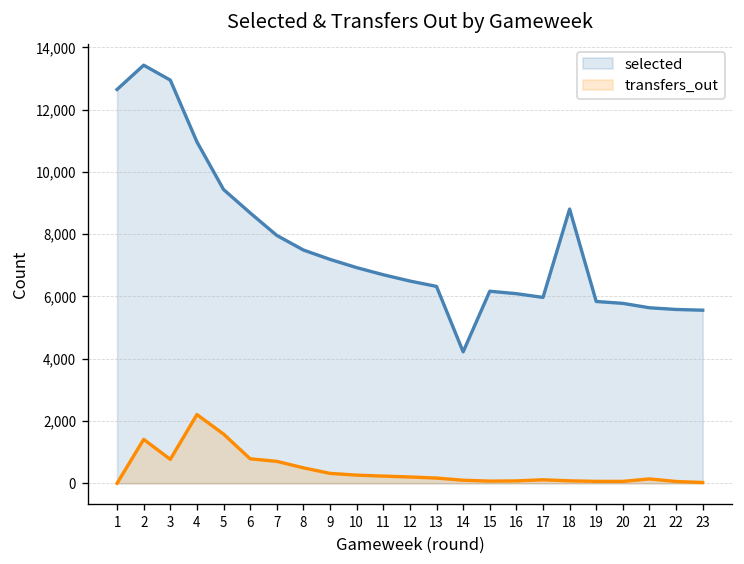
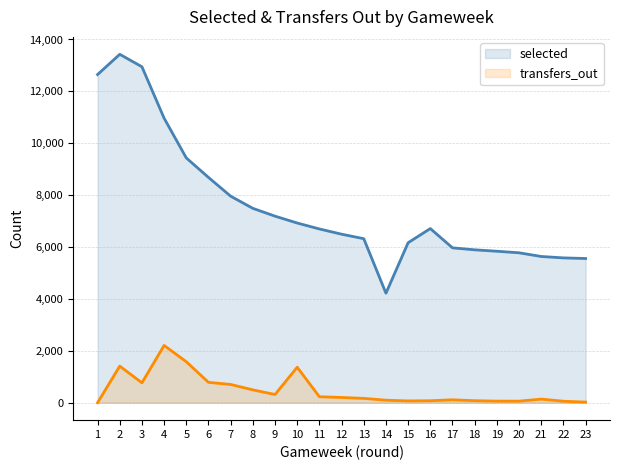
  {
    "selected": {
      "1": "12,600",
      "2": "13,400",
      "3": "12,900",
      "4": "11,000",
      "5": "9,400",
      "6": "8,700",
      "7": "8,000",
      "8": "7,500",
      "9": "7,200",
      "10": "6,900",
      "11": "6,700",
      "12": "6,500",
      "13": "6,300",
      "14": "4,200",
      "15": "6,200",
-     "16": "6,100",
+     "16": "6,700",
      "17": "6,000",
-     "18": "8,800",
+     "18": "5,900",
      "19": "5,800",
      "20": "5,800",
      "21": "5,600",
      "22": "5,600",
      "23": "5,600"
    },
    "transfers_out": {
      "1": "0",
      "2": "1,400",
      "3": "800",
      "4": "2,200",
      "5": "1,600",
      "6": "800",
      "7": "700",
      "8": "500",
      "9": "300",
-     "10": "300",
+     "10": "1,400",
      "11": "200",
      "12": "200",
      "13": "200",
      "14": "100",
      "15": "100",
      "16": "100",
      "17": "100",
      "18": "100",
      "19": "100",
      "20": "100",
      "21": "100",
      "22": "100",
      "23": "0"
    }
  }
